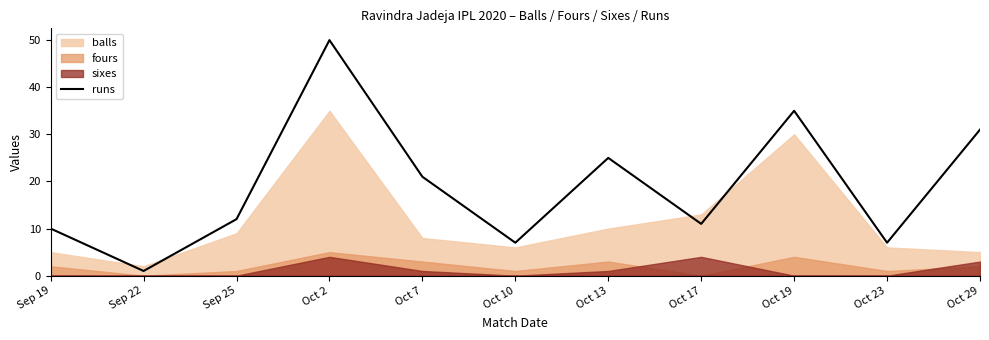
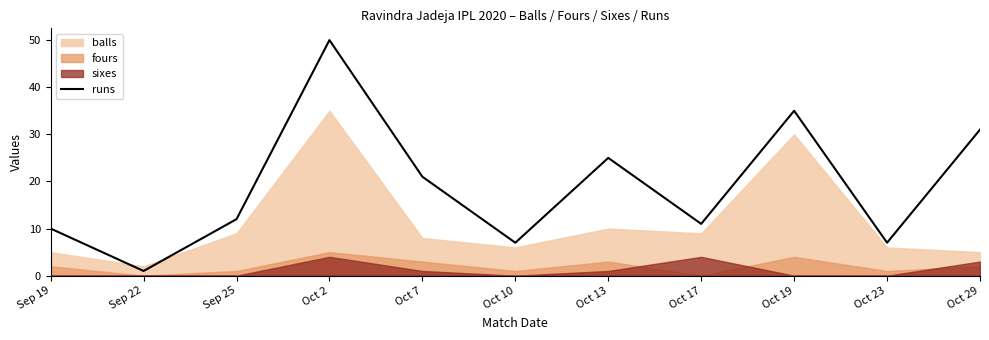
  {
    "runs": {
      "Sep 19": 10,
      "Sep 22": 1,
      "Sep 25": 12,
      "Oct 2": 50,
      "Oct 7": 21,
      "Oct 10": 7,
      "Oct 13": 25,
      "Oct 17": 11,
      "Oct 19": 35,
      "Oct 23": 7,
      "Oct 29": 31
    },
    "balls": {
      "Sep 19": 5,
      "Sep 22": 2,
      "Sep 25": 9,
      "Oct 2": 35,
      "Oct 7": 8,
      "Oct 10": 6,
      "Oct 13": 10,
-     "Oct 17": 13,
+     "Oct 17": 9,
      "Oct 19": 30,
      "Oct 23": 6,
      "Oct 29": 5
    },
    "fours": {
      "Sep 19": 2,
      "Sep 25": 1,
      "Oct 2": 5,
      "Oct 7": 3,
      "Oct 10": 1,
      "Oct 13": 3,
      "Oct 17": 0,
      "Oct 19": 4,
      "Oct 23": 1,
      "Oct 29": 2
    },
    "sixes": {
      "Sep 19": 0,
      "Sep 25": 0,
      "Oct 2": 4,
      "Oct 7": 1,
      "Oct 10": 0,
      "Oct 13": 1,
      "Oct 17": 4,
      "Oct 19": 0,
      "Oct 23": 0,
      "Oct 29": 3
    }
  }
